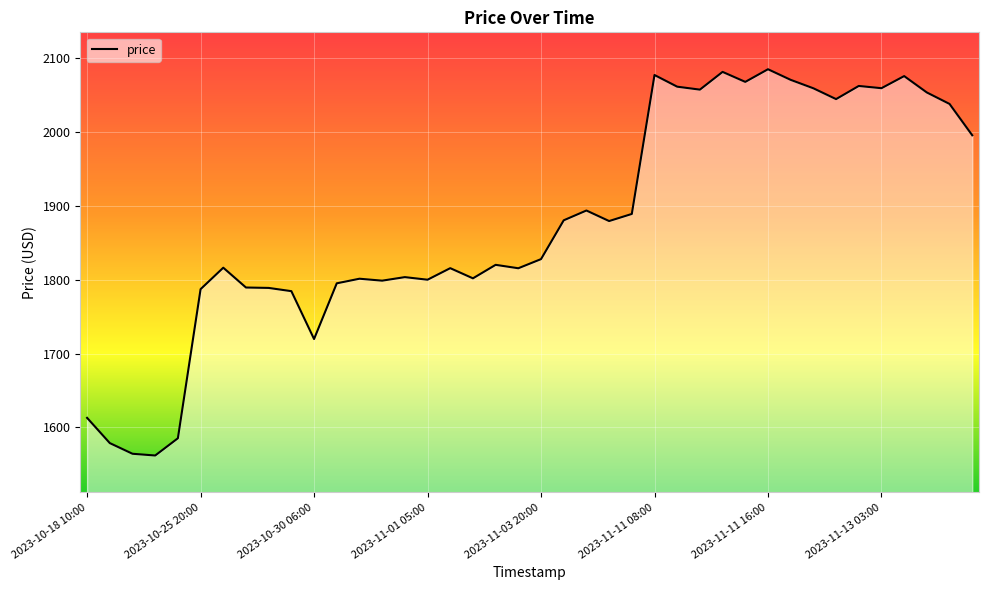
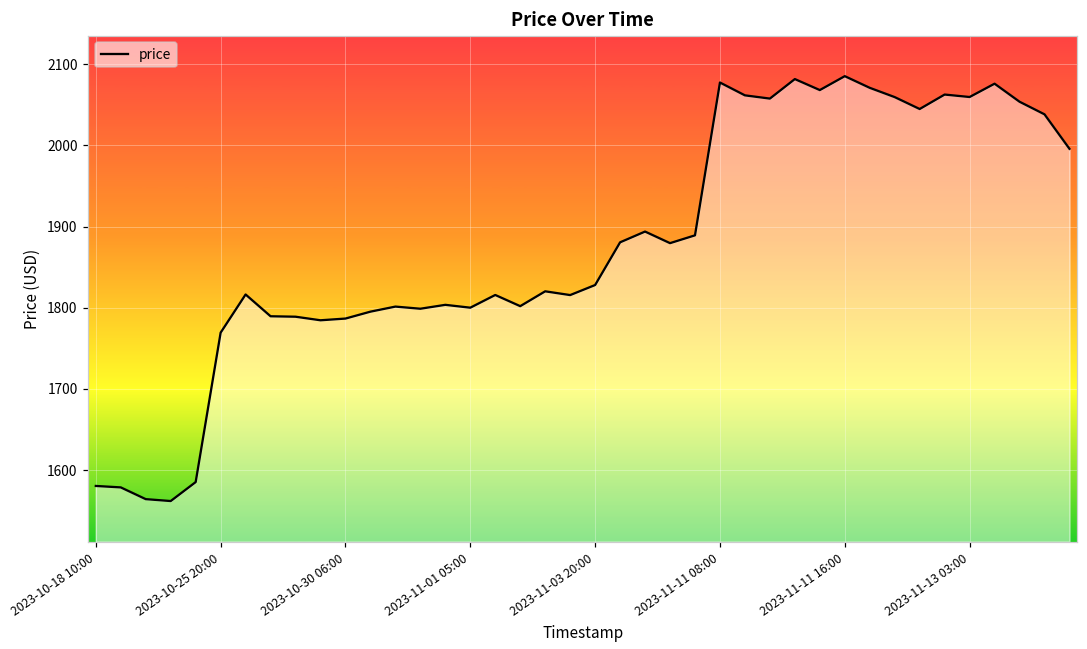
  {
-   "2023-10-18 10:00": 1610,
-   "2023-10-25 20:00": 1790,
-   "2023-10-30 06:00": 1720,
+   "2023-10-18 10:00": 1580,
+   "2023-10-25 20:00": 1770,
+   "2023-10-30 06:00": 1790,
    "2023-11-01 05:00": 1800,
    "2023-11-03 20:00": 1830,
    "2023-11-11 08:00": 2080,
    "2023-11-11 16:00": 2090,
    "2023-11-13 03:00": 2060
  }
